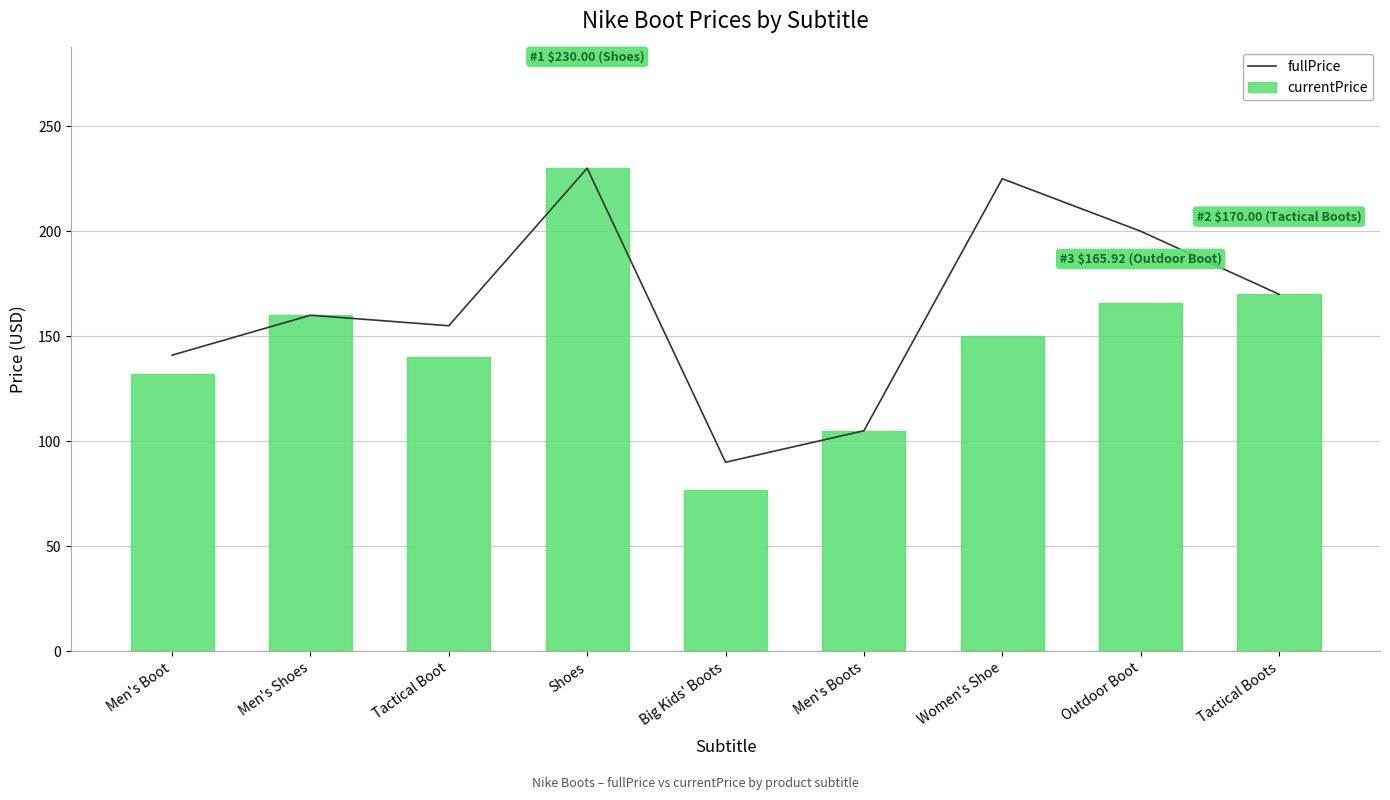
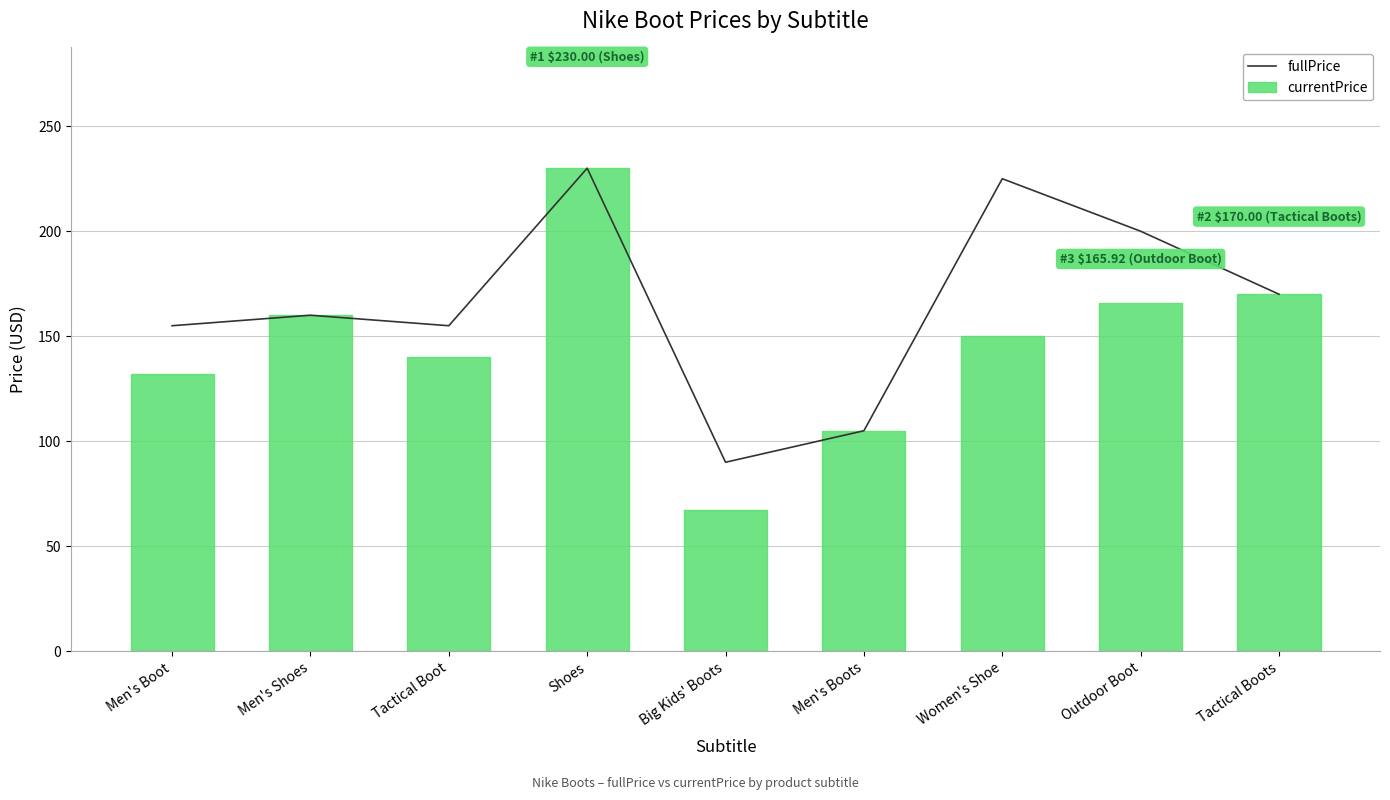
  {
    "fullPrice": {
-     "Men's Boot": 141,
+     "Men's Boot": 155,
      "Men's Shoes": 160,
      "Tactical Boot": 155,
      "Shoes": 230,
      "Big Kids' Boots": 90,
      "Men's Boots": 105,
      "Women's Shoe": 225,
      "Tactical Boots": 170
    },
    "currentPrice": {
      "Men's Boot": 132,
      "Men's Shoes": 160,
      "Tactical Boot": 140,
      "Shoes": 230,
-     "Big Kids' Boots": 77,
+     "Big Kids' Boots": 67,
      "Men's Boots": 105,
      "Women's Shoe": 150,
      "Outdoor Boot": 166,
      "Tactical Boots": 170
    }
  }
